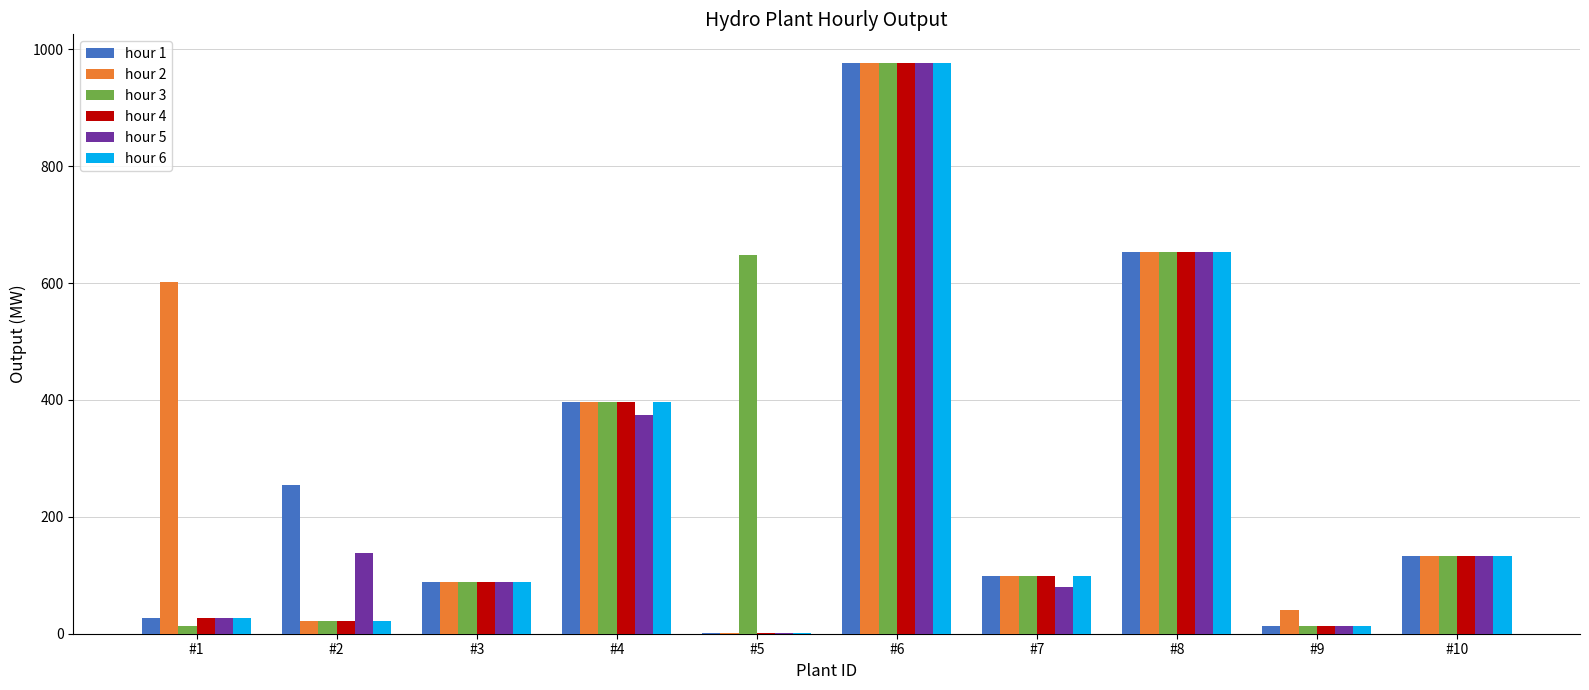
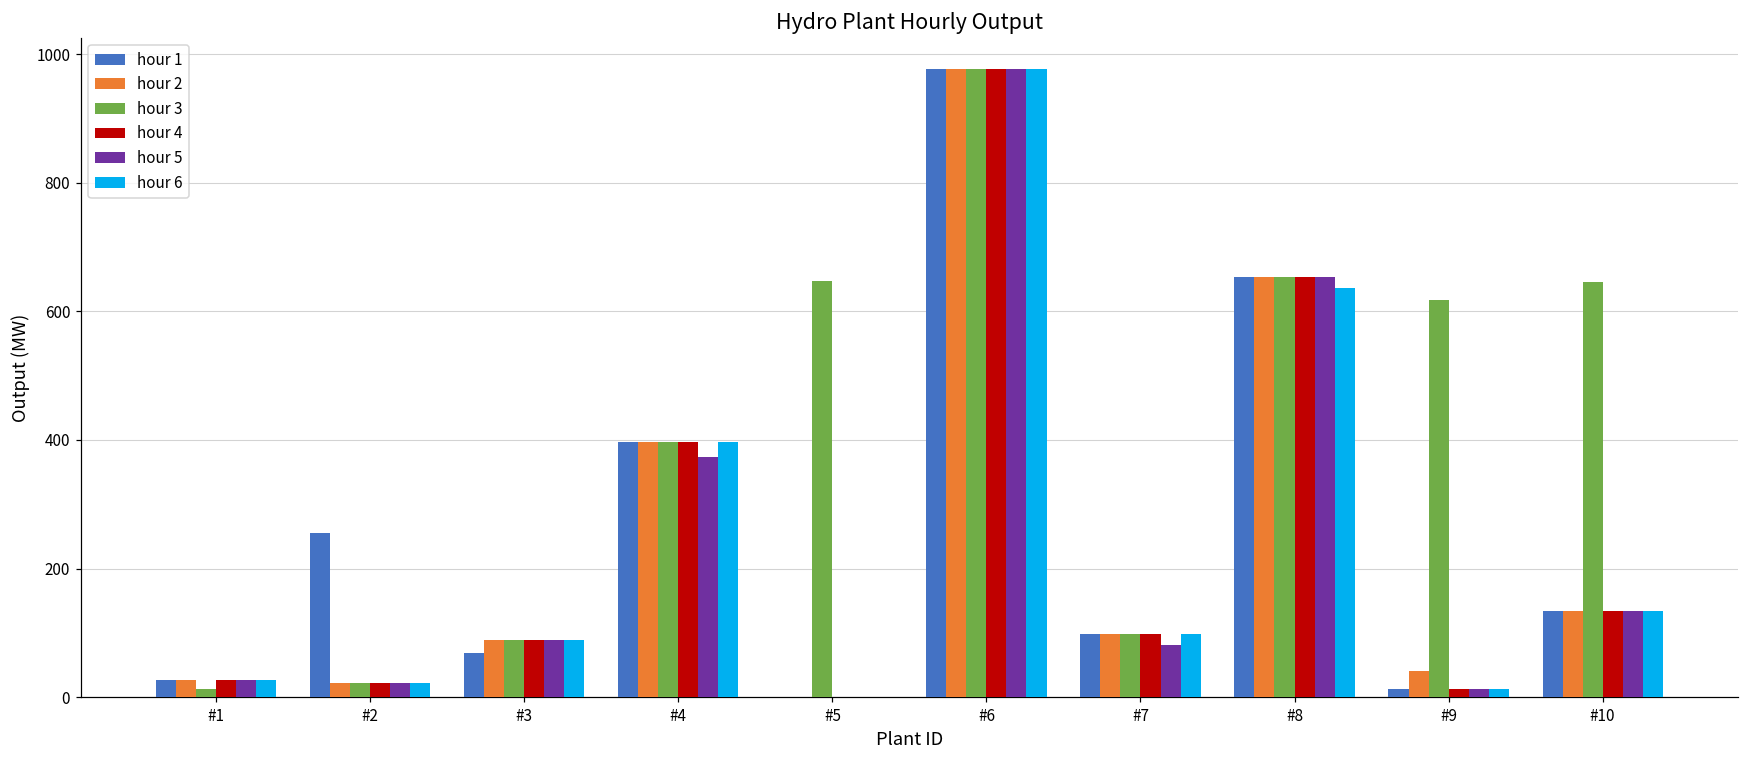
  {
    "hour 1": {
      "#1": 30,
      "#2": 260,
-     "#3": 90,
+     "#3": 70,
      "#4": 400,
      "#6": 980,
      "#7": 100,
      "#8": 650,
      "#9": 10,
      "#10": 130
    },
    "hour 2": {
-     "#1": 600,
+     "#1": 30,
      "#2": 20,
      "#3": 90,
      "#4": 400,
      "#6": 980,
      "#7": 100,
      "#8": 650,
      "#9": 40,
      "#10": 130
    },
    "hour 3": {
      "#1": 10,
      "#2": 20,
      "#3": 90,
      "#4": 400,
      "#5": 650,
      "#6": 980,
      "#7": 100,
      "#8": 650,
-     "#9": 10,
-     "#10": 130
+     "#9": 620,
+     "#10": 650
    },
    "hour 4": {
      "#1": 30,
      "#2": 20,
      "#3": 90,
      "#4": 400,
      "#6": 980,
      "#7": 100,
      "#8": 650,
      "#9": 10,
      "#10": 130
    },
    "hour 5": {
      "#1": 30,
-     "#2": 140,
+     "#2": 20,
      "#3": 90,
      "#4": 370,
      "#6": 980,
      "#7": 80,
      "#8": 650,
      "#9": 10,
      "#10": 130
    },
    "hour 6": {
      "#1": 30,
      "#2": 20,
      "#3": 90,
      "#4": 400,
      "#6": 980,
      "#7": 100,
-     "#8": 650,
+     "#8": 640,
      "#9": 10,
      "#10": 130
    }
  }
